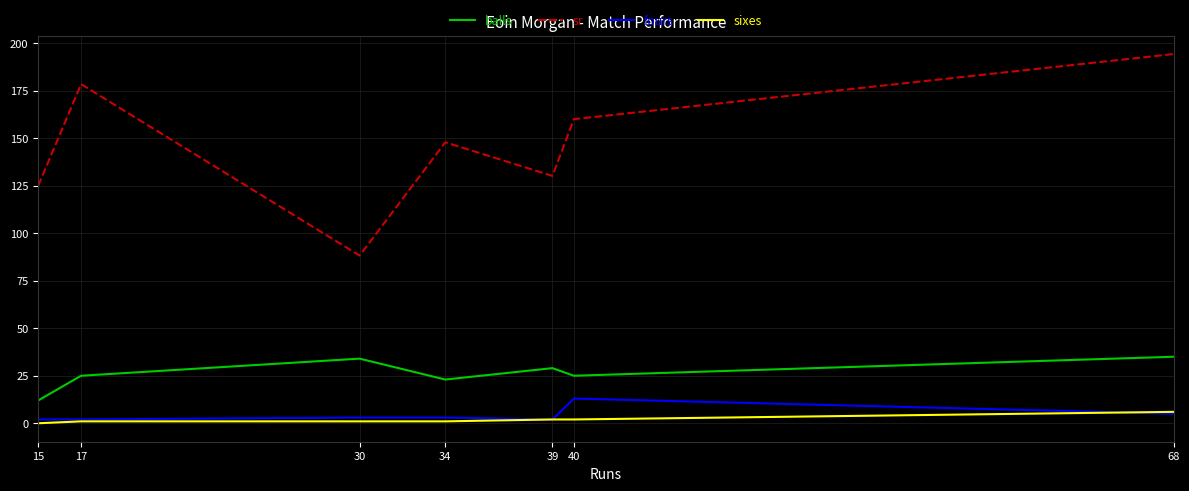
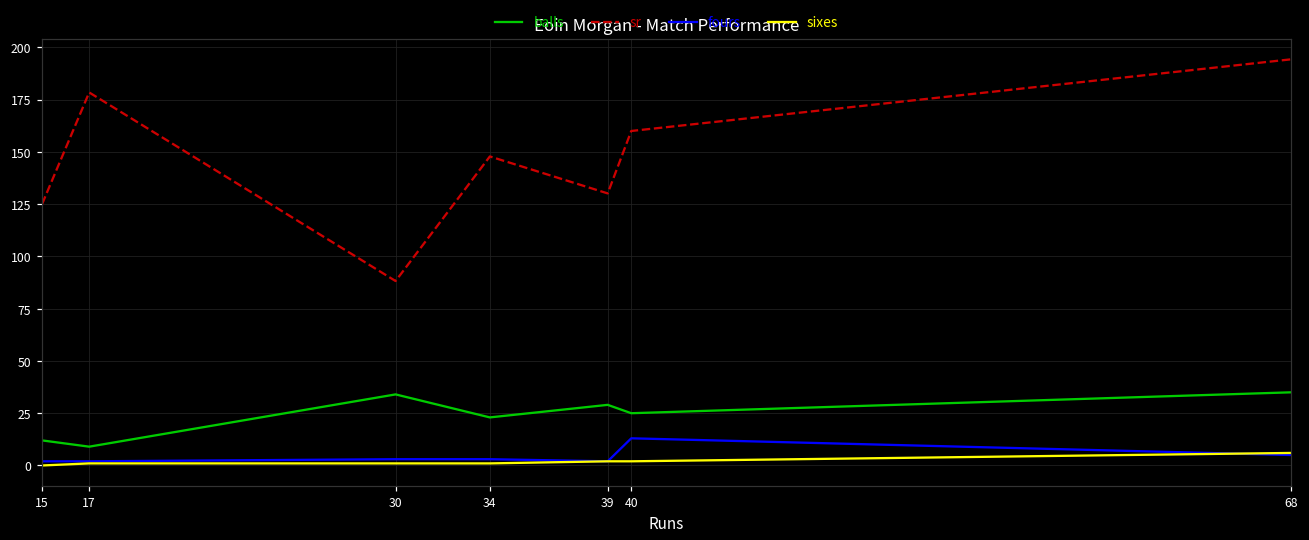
  {
    "balls": {
      "15": 12,
-     "17": 25,
+     "17": 9,
      "30": 34,
      "34": 23,
      "39": 29,
      "40": 25,
      "68": 35
    },
    "sr": {
      "15": 125,
      "17": 178,
      "30": 88,
      "34": 148,
      "39": 130,
      "40": 160,
      "68": 194
    },
    "fours": {
      "15": 2,
      "30": 3,
      "34": 3,
      "40": 13
    },
    "sixes": {
      "15": 0,
      "30": 1,
      "34": 1,
      "40": 2
    }
  }
